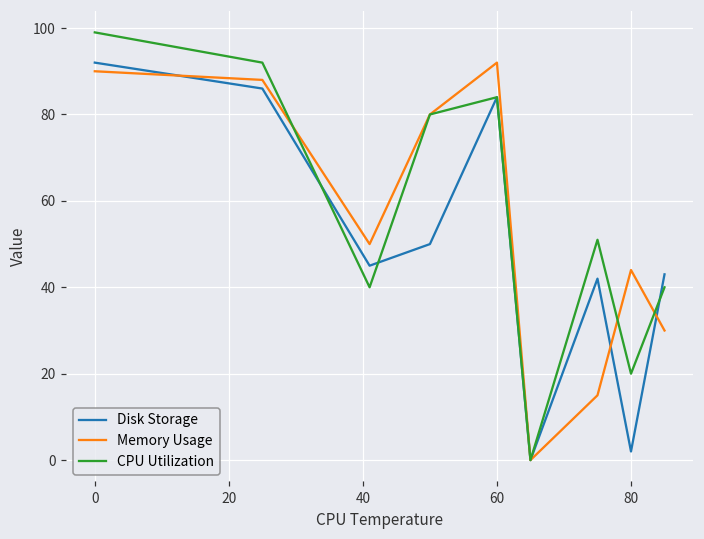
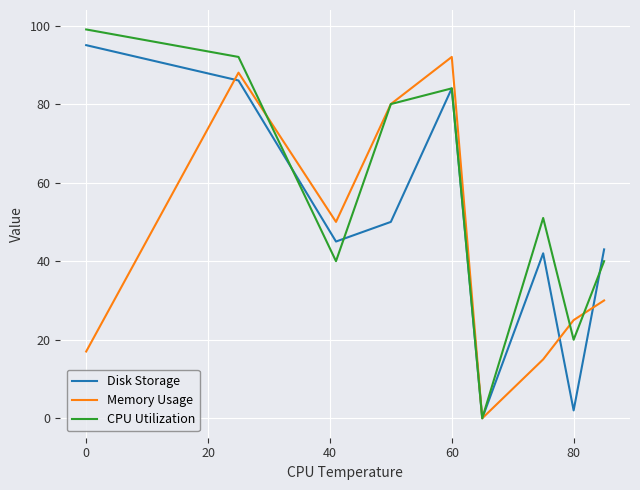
  {
    "Disk Storage": {
-     "0": 92,
+     "0": 95,
      "80": 2
    },
    "Memory Usage": {
-     "0": 90,
+     "0": 17,
      "60": 92,
-     "80": 44
+     "80": 25
    },
    "CPU Utilization": {
      "0": 99,
      "80": 20
    }
  }
